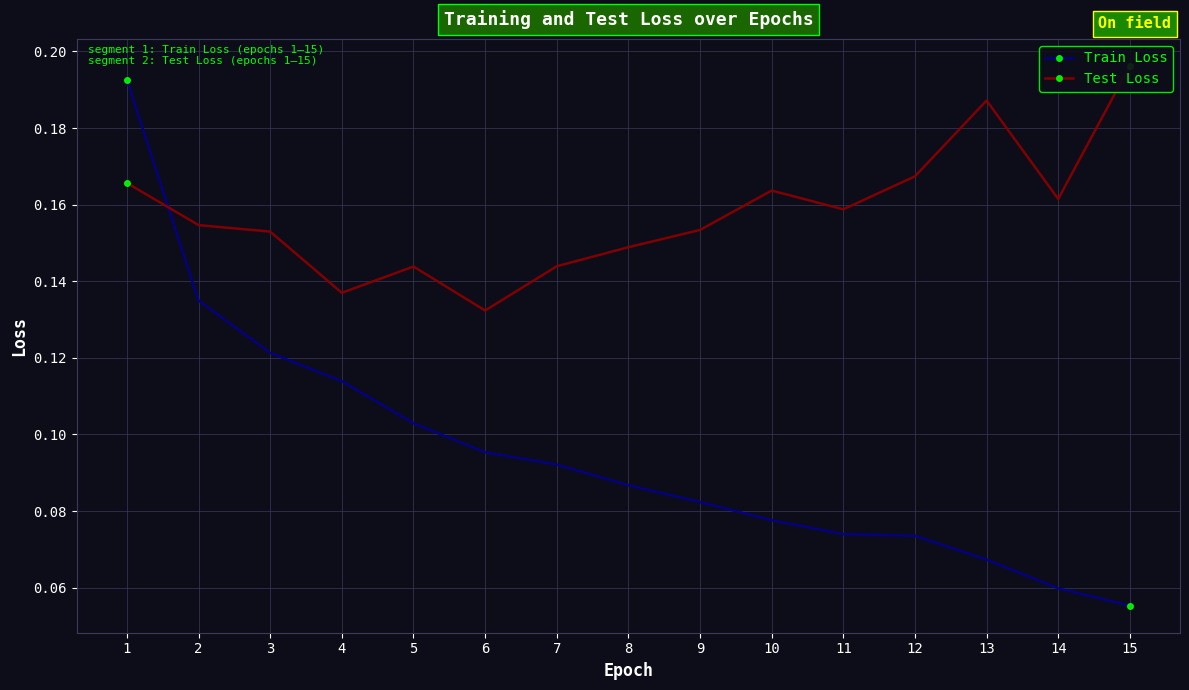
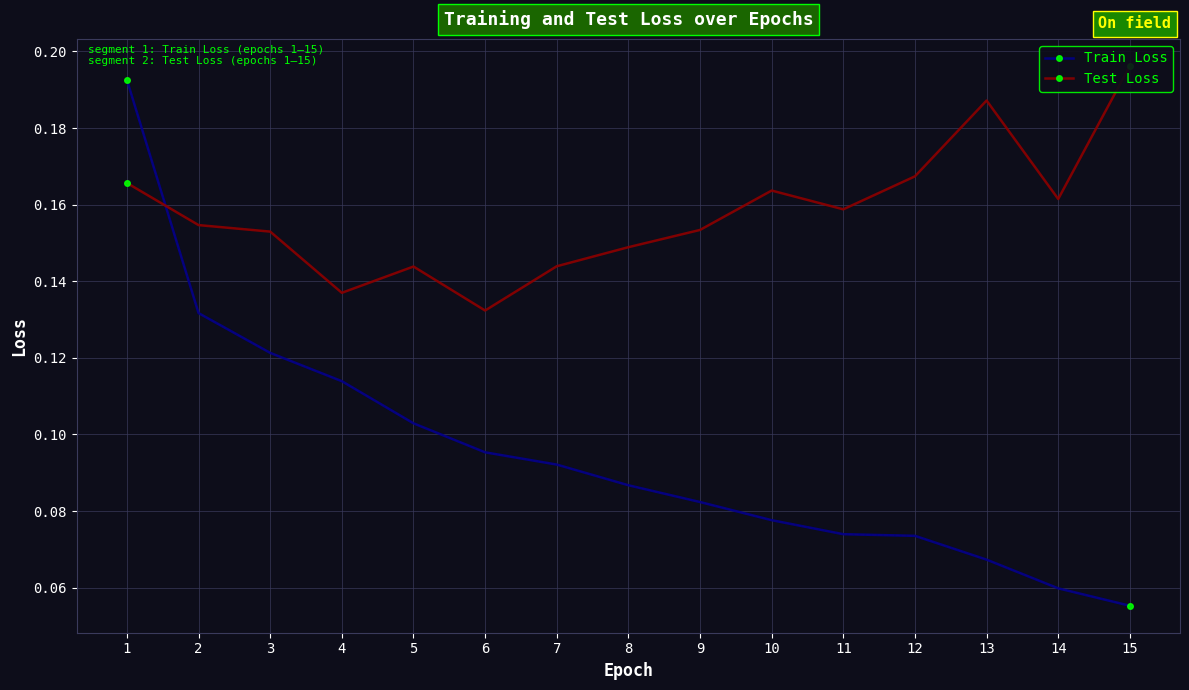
  {
    "Train Loss": {
-     "2": 0.135,
+     "2": 0.132,
      "3": 0.121,
      "4": 0.114,
      "5": 0.103,
      "6": 0.095,
      "7": 0.092,
      "8": 0.087,
      "9": 0.082,
      "10": 0.078,
      "11": 0.074,
      "12": 0.074,
      "13": 0.067,
      "14": 0.060,
      "15": 0.055
    },
    "Test Loss": {
      "1": 0.166,
      "2": 0.155,
      "3": 0.153,
      "4": 0.137,
      "5": 0.144,
      "6": 0.132,
      "7": 0.144,
      "8": 0.149,
      "9": 0.153,
      "10": 0.164,
      "11": 0.159,
      "12": 0.167,
      "13": 0.187,
      "14": 0.161
    }
  }
